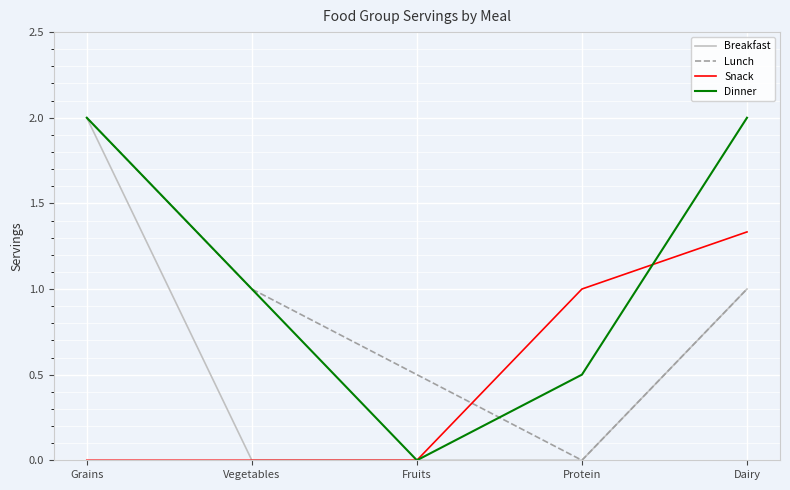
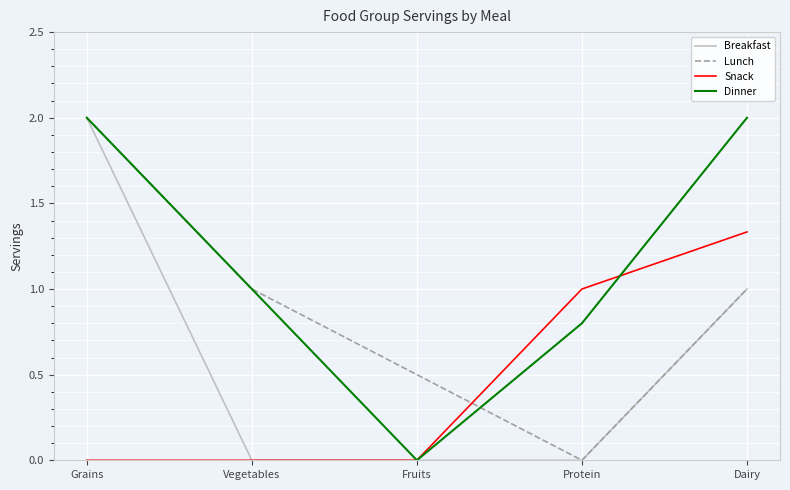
  {
    "Snack": {
      "Grains": 0.0,
      "Protein": 1.0,
      "Dairy": 1.33
    },
    "Dinner": {
-     "Protein": 0.5,
+     "Protein": 0.8,
      "Dairy": 2.0
    }
  }
